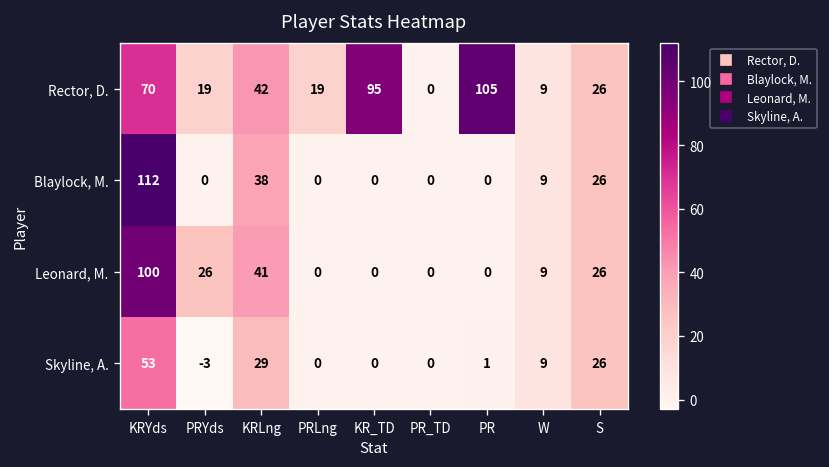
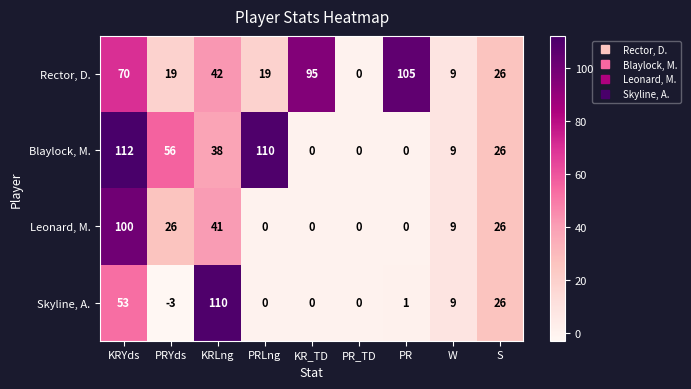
  {
    "Rector, D.": {
      "KRYds": 70,
      "PRYds": 19,
      "KRLng": 42,
      "PRLng": 19,
      "KR_TD": 95,
      "PR_TD": 0,
      "PR": 105,
      "W": 9,
      "S": 26
    },
    "Blaylock, M.": {
      "KRYds": 112,
-     "PRYds": 0,
+     "PRYds": 56,
      "KRLng": 38,
-     "PRLng": 0,
+     "PRLng": 110,
      "KR_TD": 0,
      "PR_TD": 0,
      "PR": 0,
      "W": 9,
      "S": 26
    },
    "Leonard, M.": {
      "KRYds": 100,
      "PRYds": 26,
      "KRLng": 41,
      "PRLng": 0,
      "KR_TD": 0,
      "PR_TD": 0,
      "PR": 0,
      "W": 9,
      "S": 26
    },
    "Skyline, A.": {
      "KRYds": 53,
      "PRYds": -3,
-     "KRLng": 29,
+     "KRLng": 110,
      "PRLng": 0,
      "KR_TD": 0,
      "PR_TD": 0,
      "PR": 1,
      "W": 9,
      "S": 26
    }
  }
